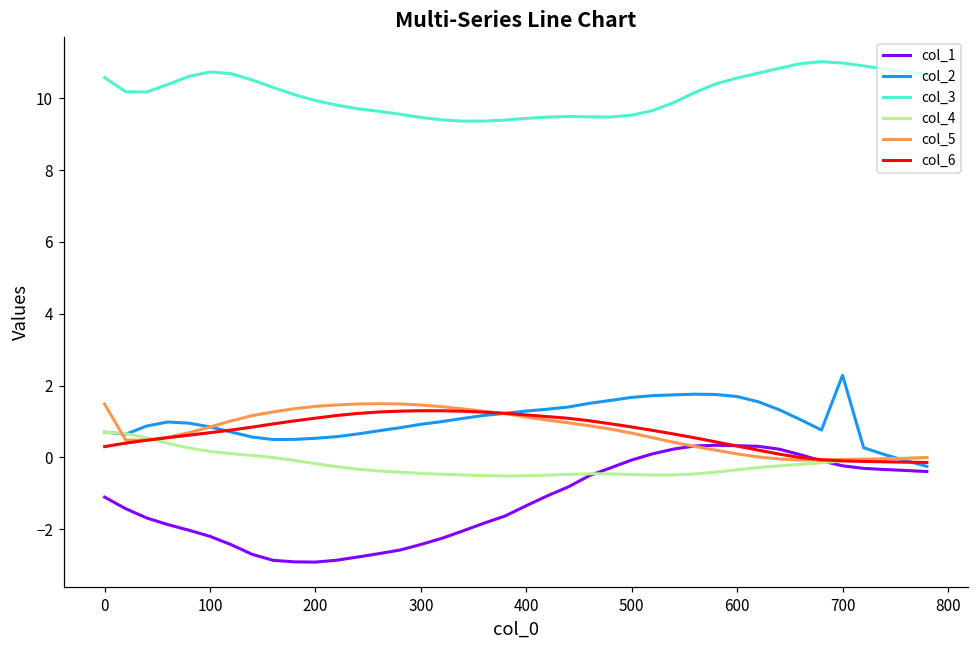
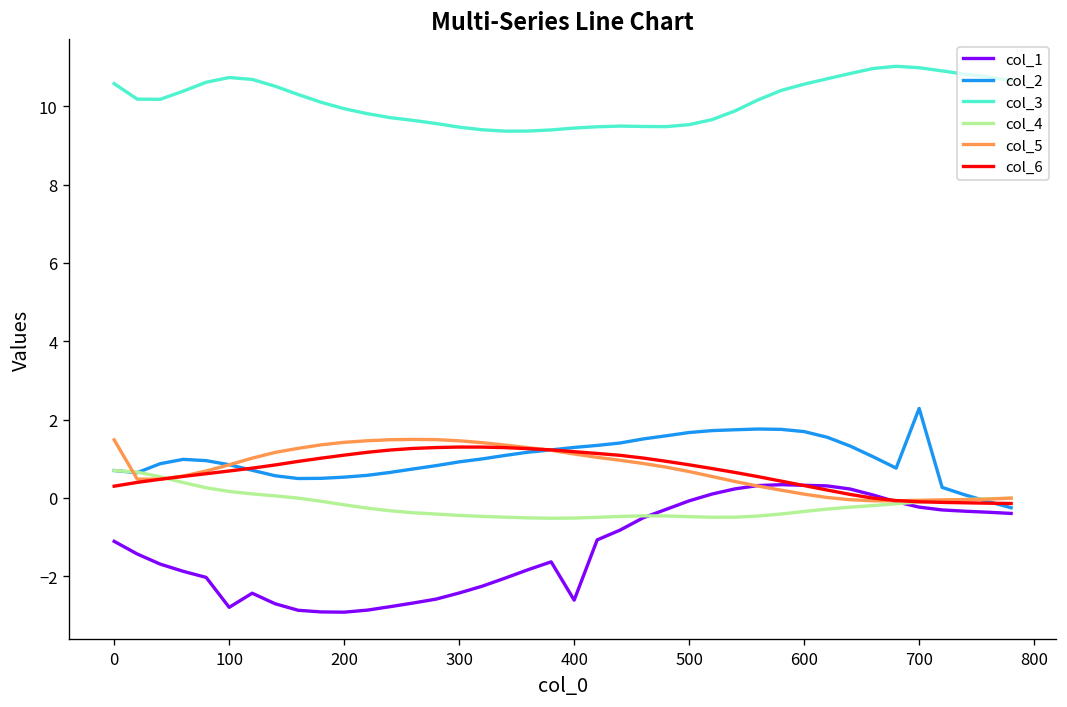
  {
    "col_1": {
      "0": -1.1,
-     "100": -2.2,
+     "100": -2.8,
      "200": -2.9,
      "300": -2.4,
-     "400": -1.3,
+     "400": -2.6,
      "500": -0.1,
      "700": -0.2
    },
    "col_2": {
      "200": 0.5,
      "300": 0.9,
      "400": 1.3,
      "500": 1.7,
      "600": 1.7,
      "700": 2.3
    },
    "col_3": {
      "0": 10.6,
      "100": 10.7,
      "200": 9.9,
      "300": 9.5,
      "400": 9.4,
      "500": 9.5,
      "600": 10.6,
      "700": 11.0
    },
    "col_4": {
      "100": 0.2,
      "200": -0.2,
      "300": -0.4,
      "400": -0.5,
      "500": -0.5,
      "600": -0.3
    },
    "col_5": {
      "0": 1.5,
      "200": 1.4,
      "300": 1.5,
      "500": 0.7,
      "600": 0.1
    },
    "col_6": {
      "0": 0.3,
      "100": 0.7,
      "200": 1.1,
      "300": 1.3,
      "500": 0.8
    }
  }
